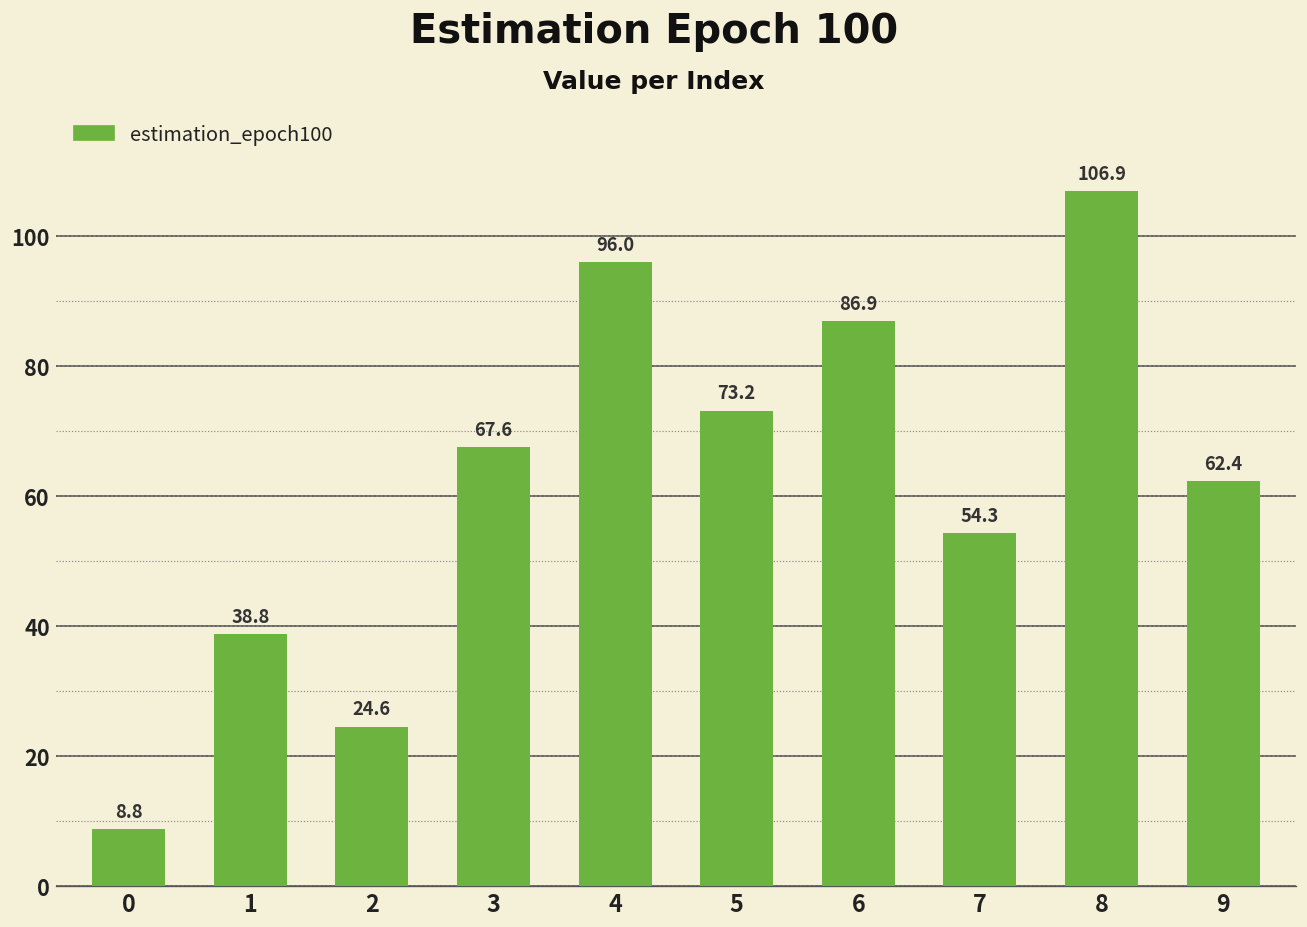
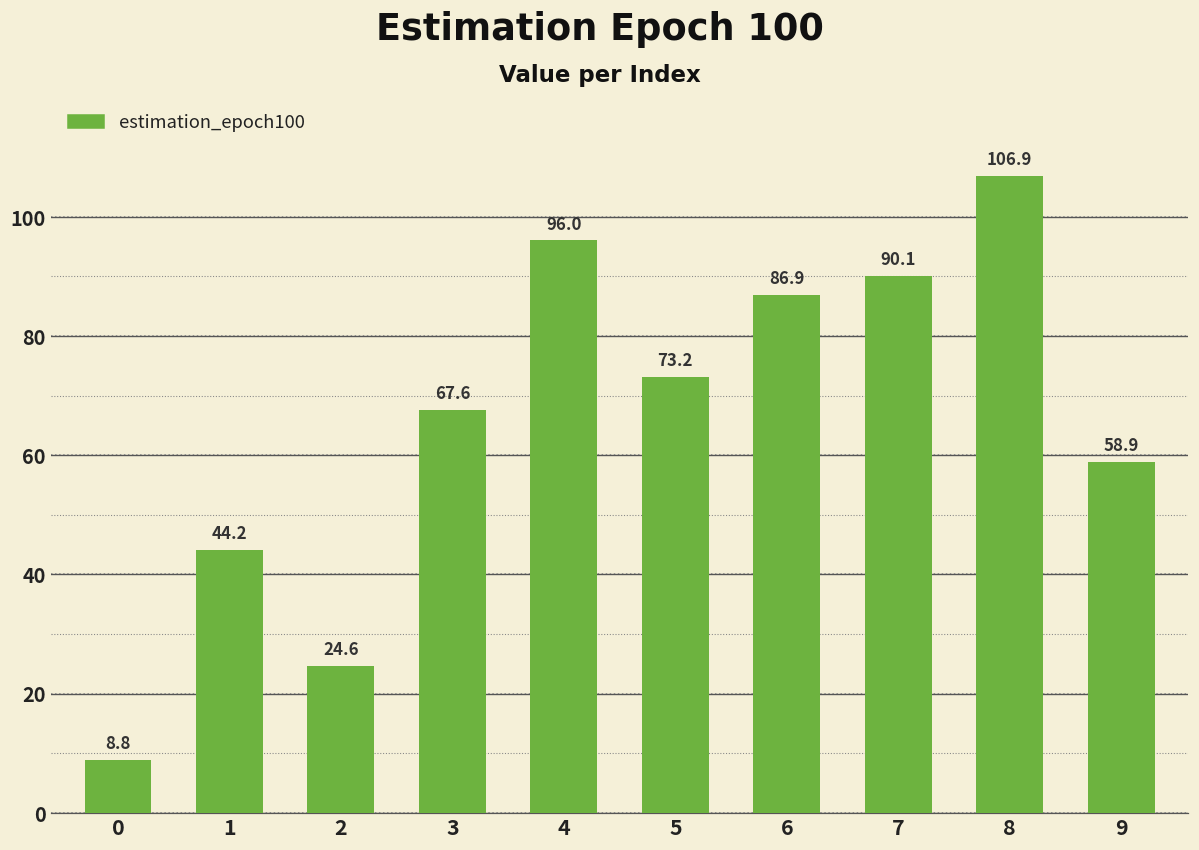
  {
    "0": 8.8,
-   "1": 38.8,
+   "1": 44.2,
    "2": 24.6,
    "3": 67.6,
    "4": 96.0,
    "5": 73.2,
    "6": 86.9,
-   "7": 54.3,
+   "7": 90.1,
    "8": 106.9,
-   "9": 62.4
+   "9": 58.9
  }
